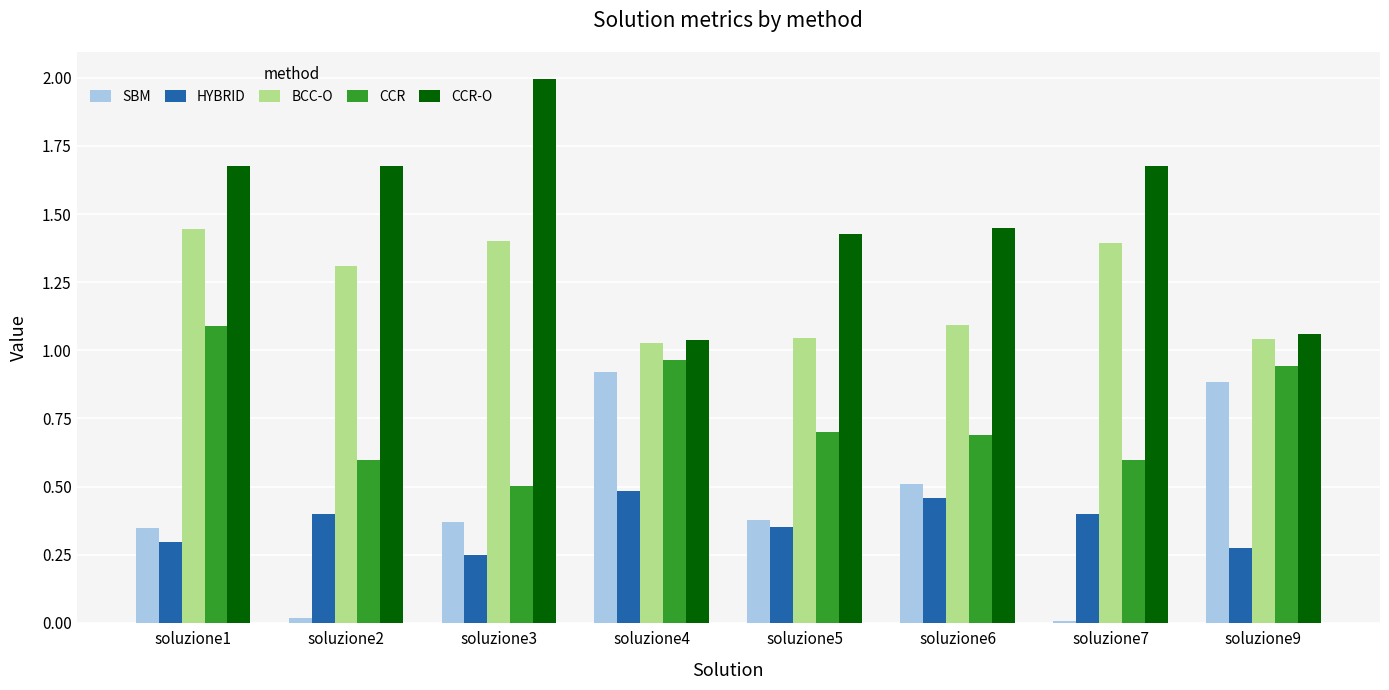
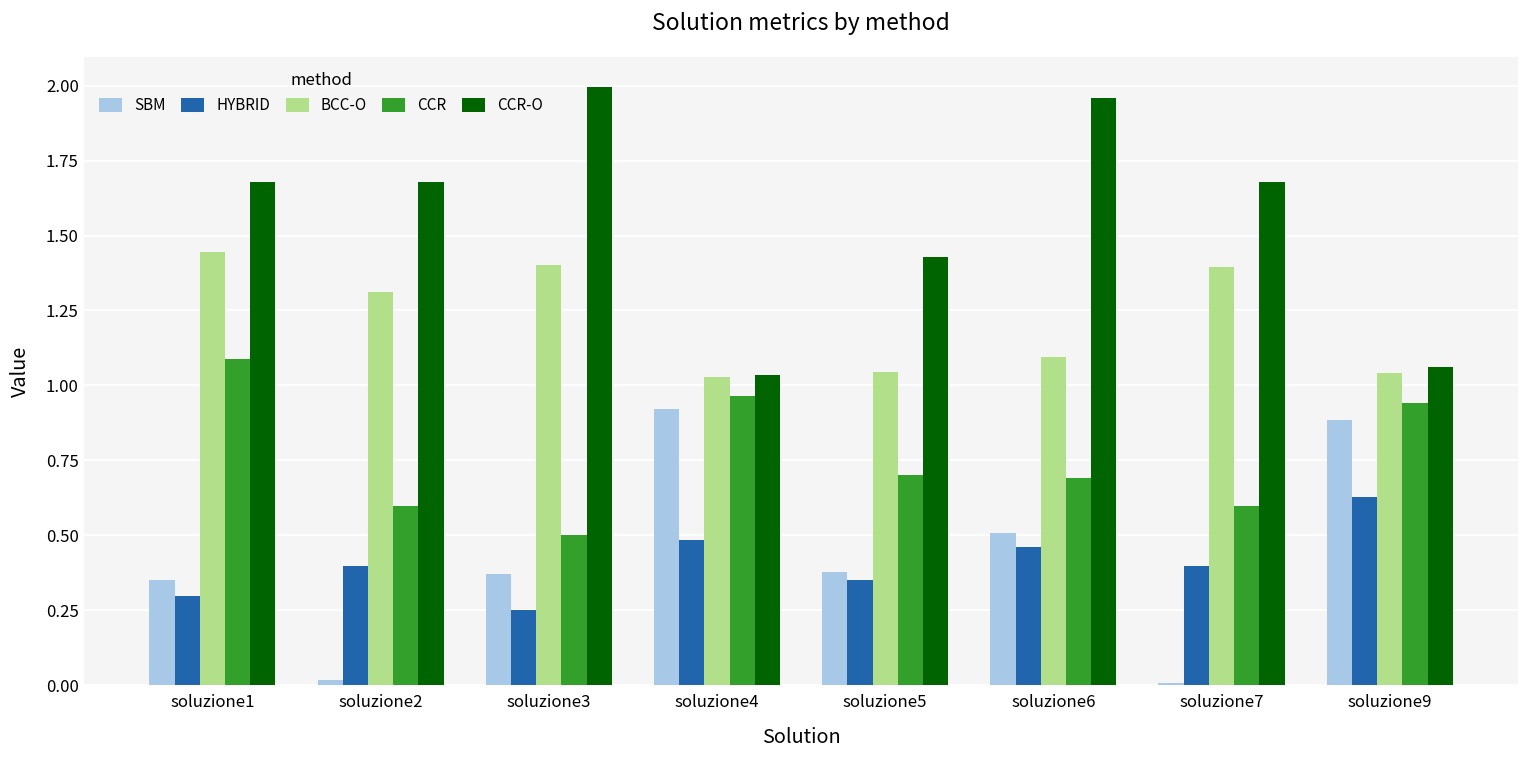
  {
    "SBM": {
      "soluzione1": 0.35,
      "soluzione2": 0.02,
      "soluzione3": 0.37,
      "soluzione4": 0.92,
      "soluzione5": 0.38,
      "soluzione6": 0.51,
      "soluzione9": 0.88
    },
    "HYBRID": {
      "soluzione1": 0.30,
      "soluzione2": 0.40,
      "soluzione3": 0.25,
      "soluzione4": 0.48,
      "soluzione5": 0.35,
      "soluzione6": 0.46,
      "soluzione7": 0.40,
-     "soluzione9": 0.28
+     "soluzione9": 0.63
    },
    "BCC-O": {
      "soluzione1": 1.44,
      "soluzione2": 1.31,
      "soluzione3": 1.40,
      "soluzione4": 1.03,
      "soluzione5": 1.05,
      "soluzione6": 1.09,
      "soluzione7": 1.40,
      "soluzione9": 1.04
    },
    "CCR": {
      "soluzione1": 1.09,
      "soluzione2": 0.60,
      "soluzione3": 0.50,
      "soluzione4": 0.97,
      "soluzione5": 0.70,
      "soluzione6": 0.69,
      "soluzione7": 0.60,
      "soluzione9": 0.94
    },
    "CCR-O": {
      "soluzione1": 1.68,
      "soluzione2": 1.68,
      "soluzione3": 2.00,
      "soluzione4": 1.04,
      "soluzione5": 1.43,
-     "soluzione6": 1.45,
+     "soluzione6": 1.96,
      "soluzione7": 1.68,
      "soluzione9": 1.06
    }
  }
